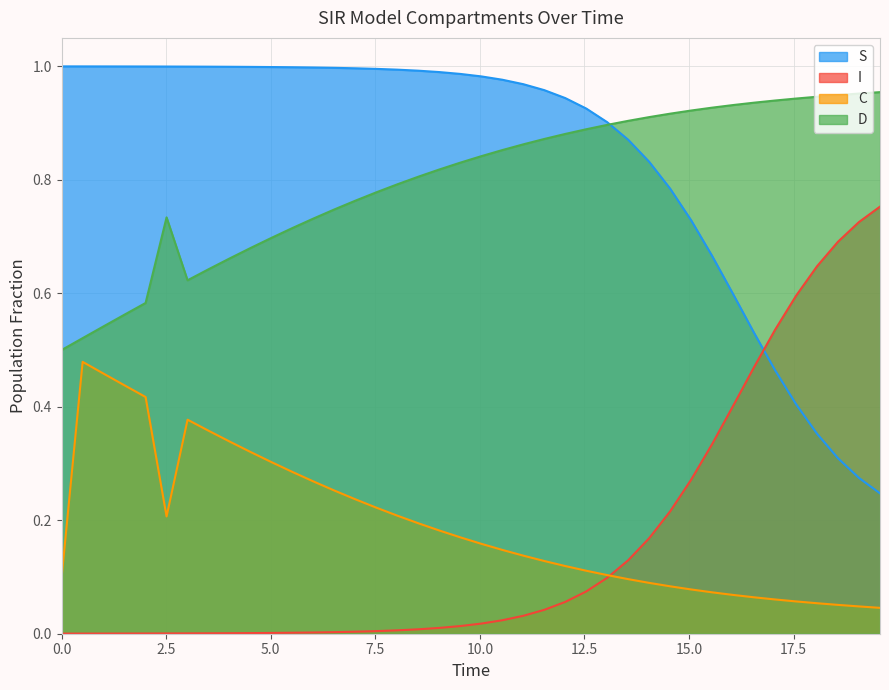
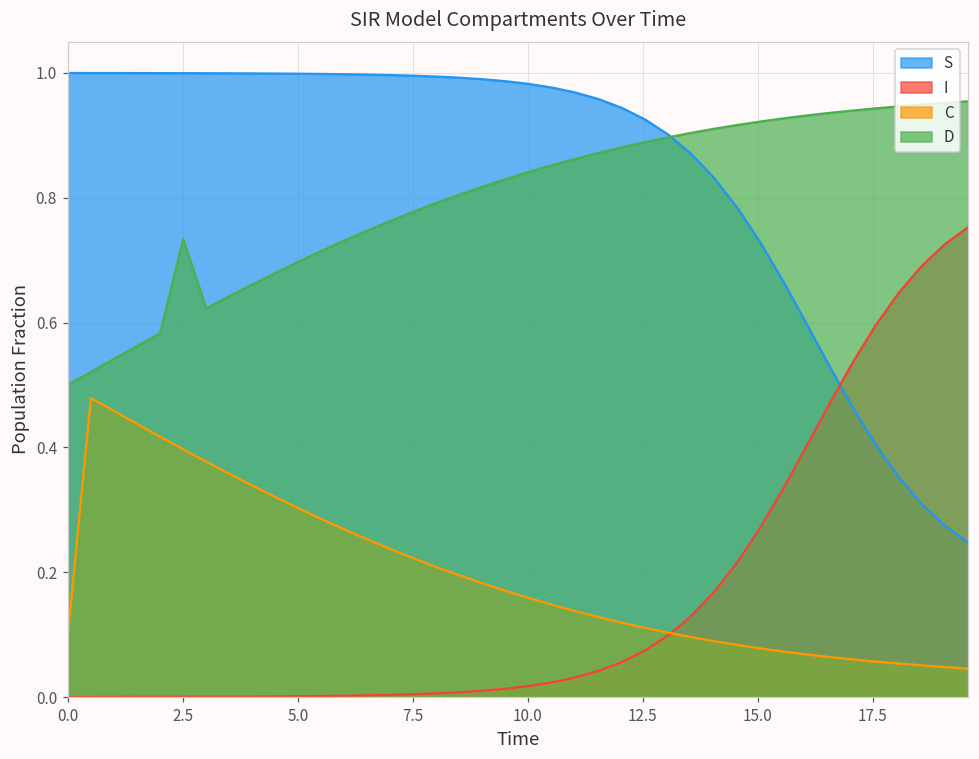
  {
    "S": {
      "0.0": 1.00,
      "2.5": 1.00
    },
    "I": {
      "0.0": 0.00,
      "2.5": 0.00
    },
    "C": {
      "0.0": 0.10,
-     "2.5": 0.21
+     "2.5": 0.40
    },
    "D": {
      "0.0": 0.50,
      "2.5": 0.73
    }
  }
